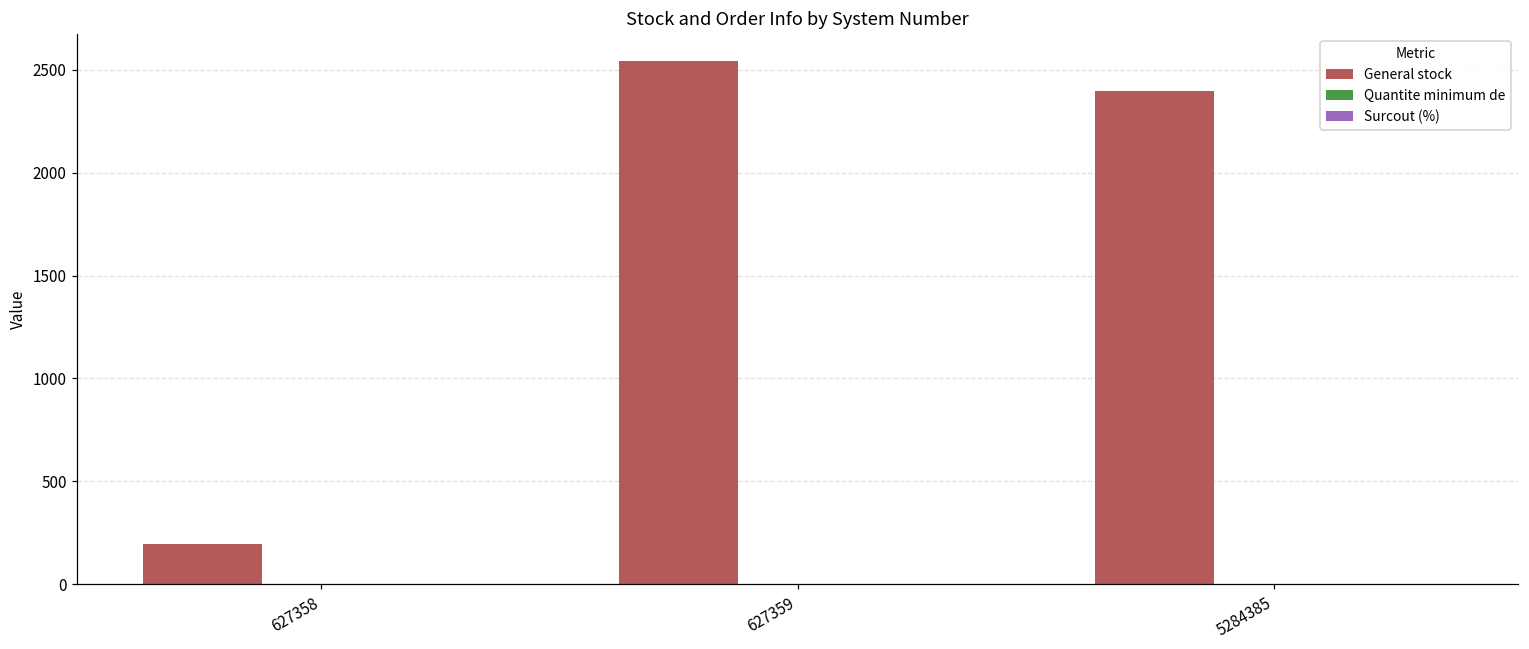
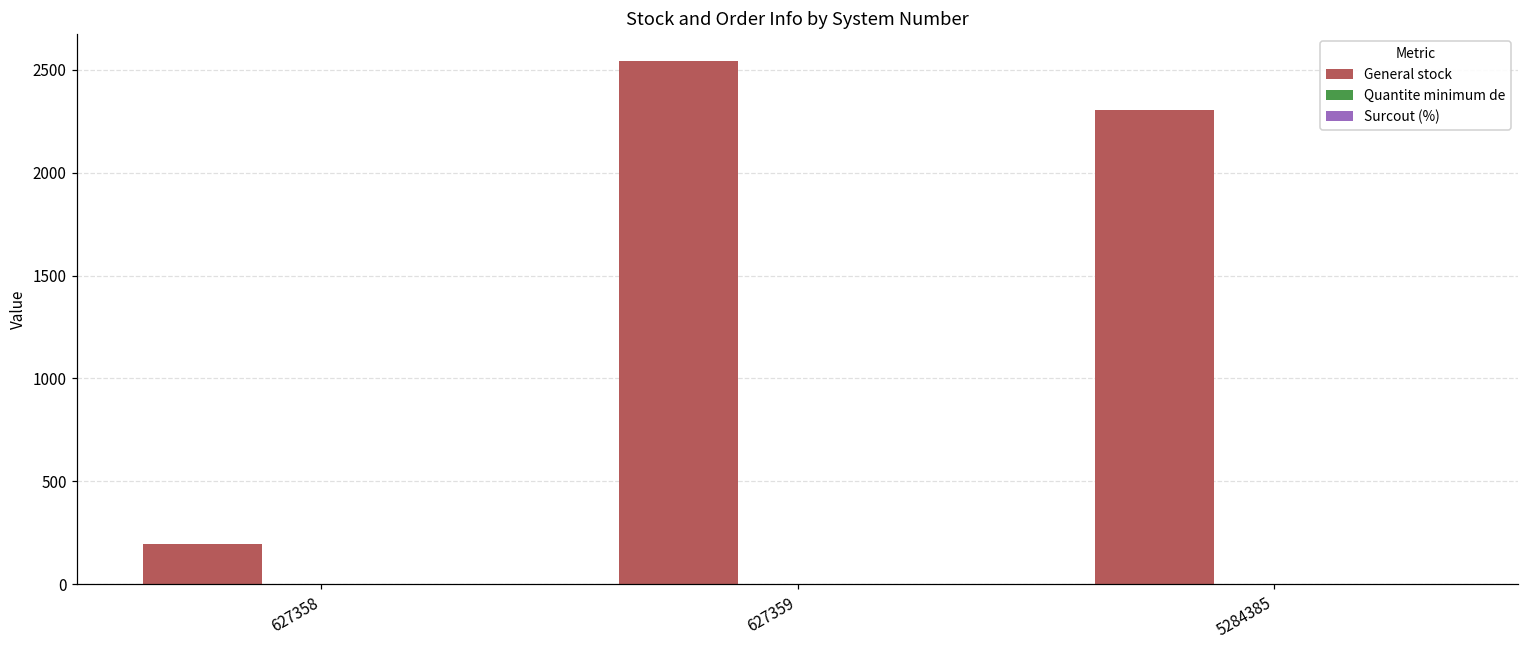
  {
    "General stock": {
      "627358": 200,
      "627359": 2540,
-     "5284385": 2400
+     "5284385": 2300
    },
    "Quantite minimum de": {
      "627358": 0,
      "627359": 0,
      "5284385": 0
    },
    "Surcout (%)": {
      "627358": 0,
      "627359": 0,
      "5284385": 0
    }
  }
